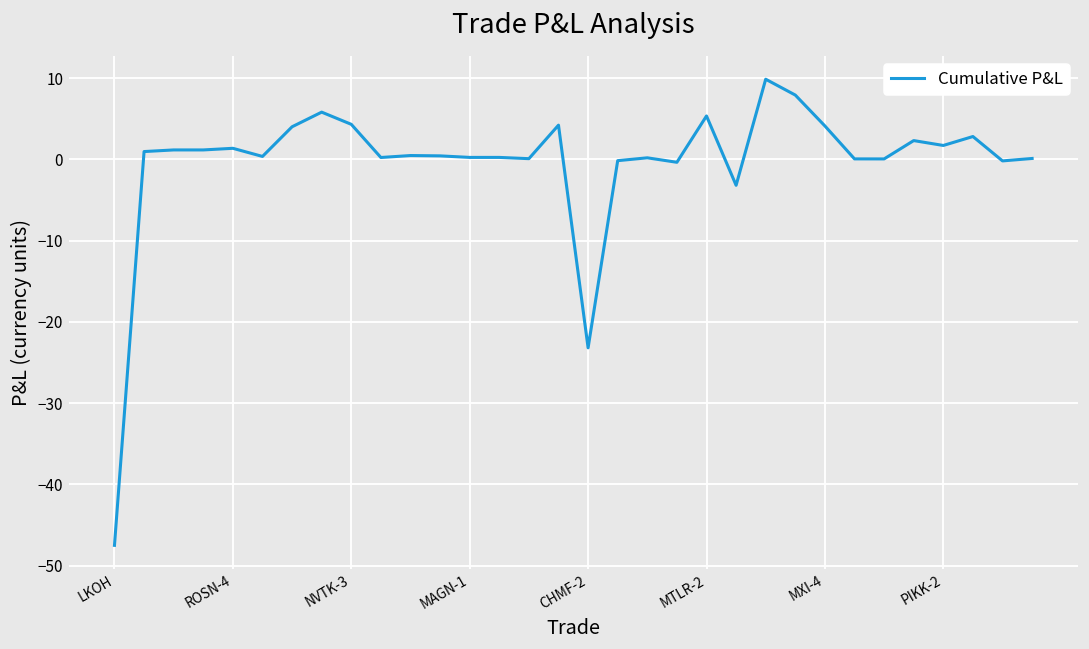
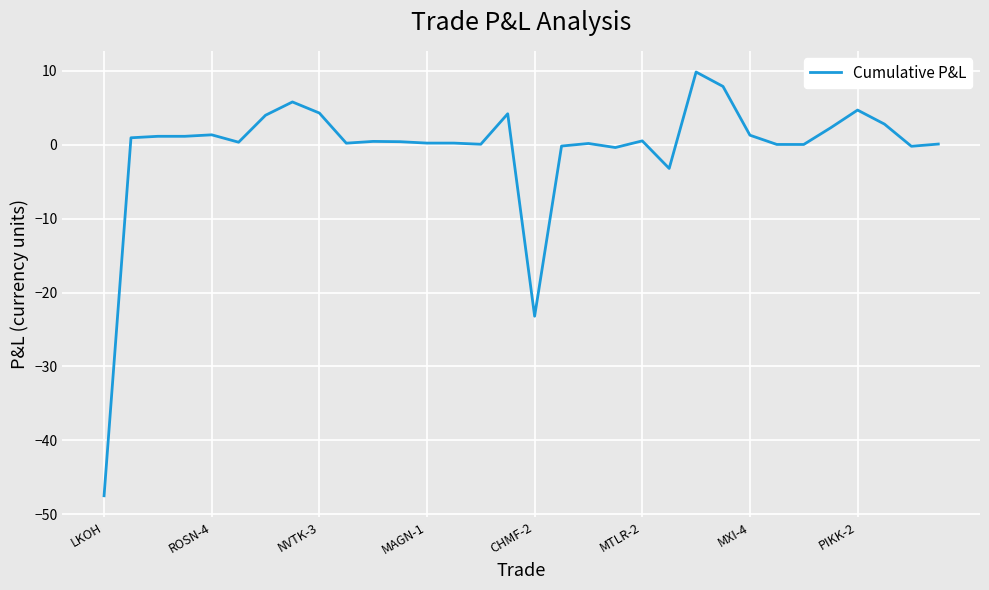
  {
    "LKOH": -48,
    "ROSN-4": 1,
    "NVTK-3": 4,
    "MAGN-1": 0,
    "CHMF-2": -23,
-   "MTLR-2": 5,
-   "MXI-4": 4,
-   "PIKK-2": 2
+   "MTLR-2": 1,
+   "MXI-4": 1,
+   "PIKK-2": 5
  }
